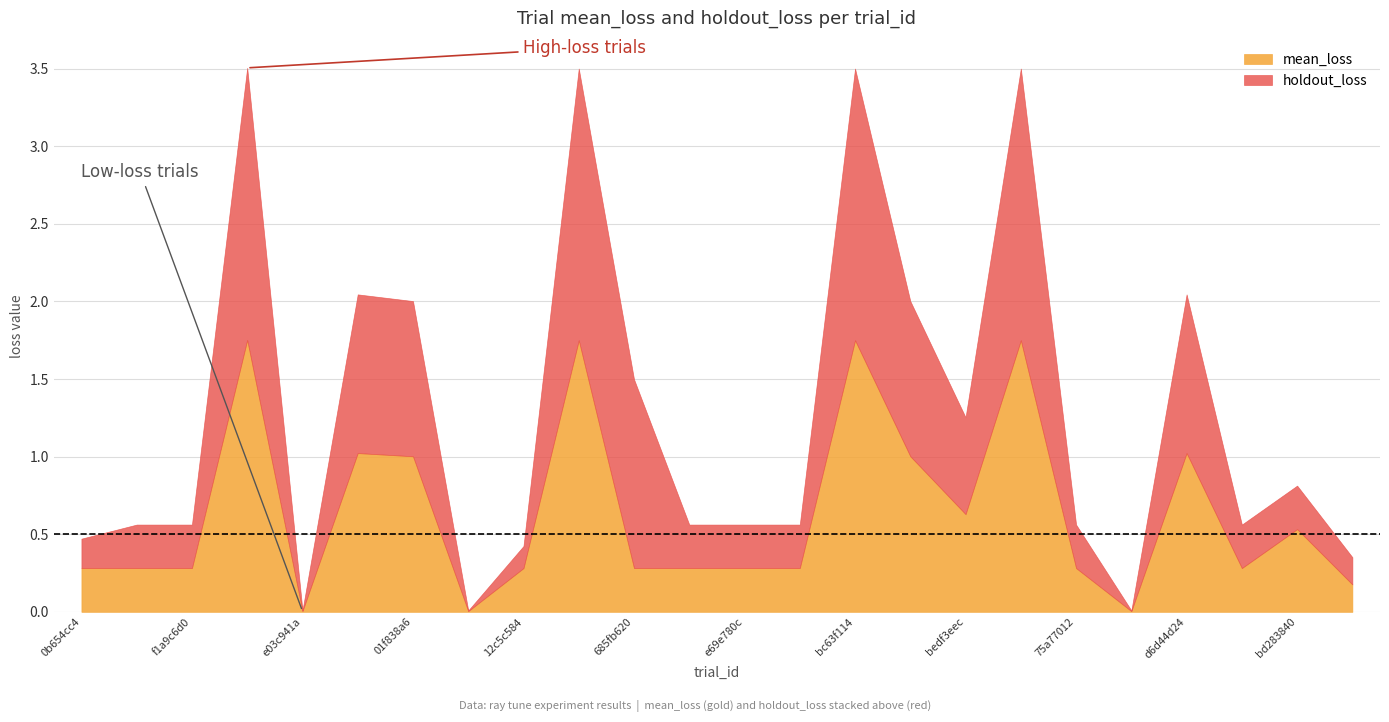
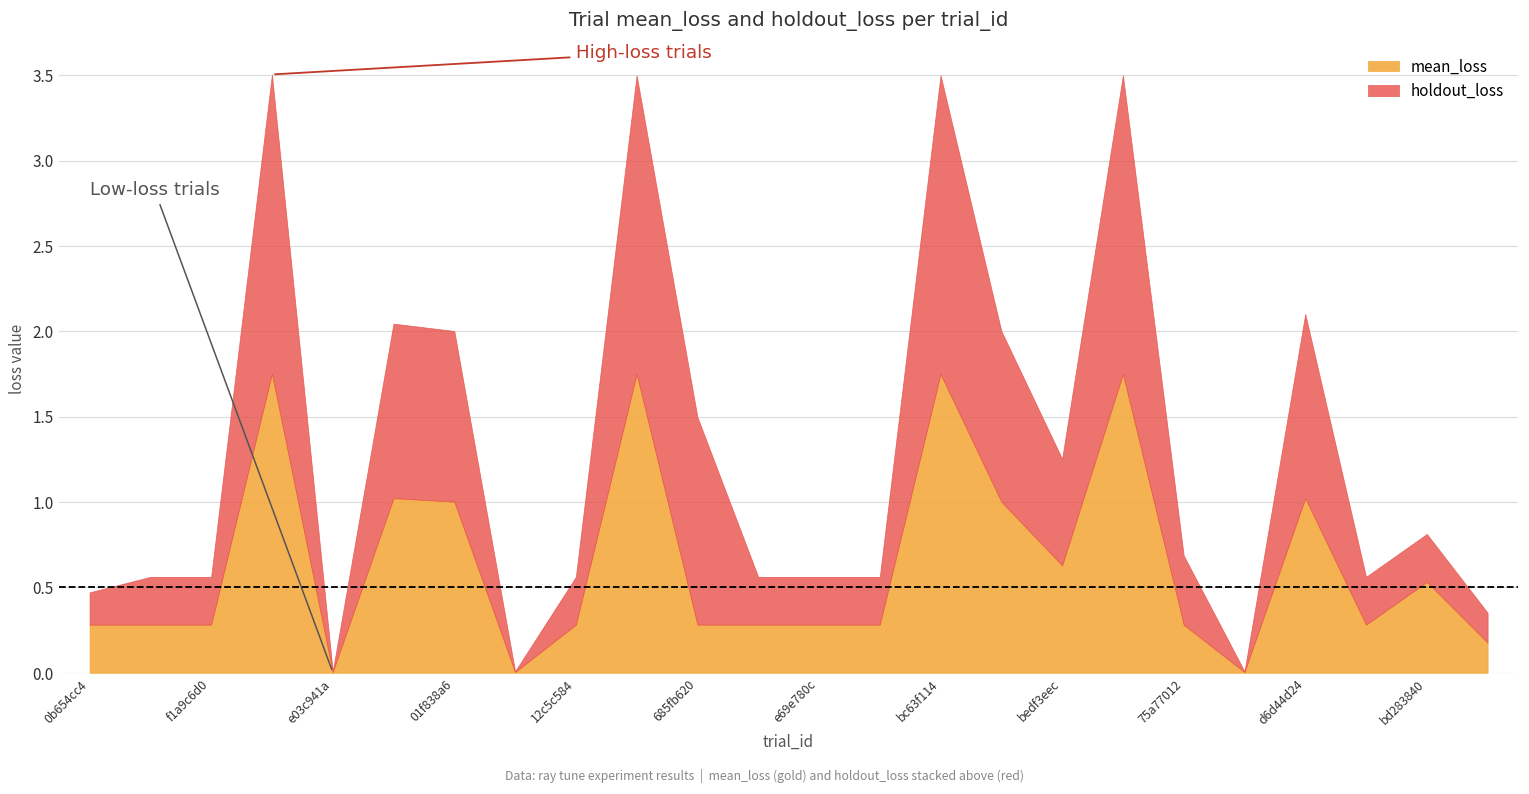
  {
    "mean_loss": {
      "0b654cc4": 0.28,
      "f1a9c6d0": 0.28,
      "01f838a6": 1.00,
      "12c5c584": 0.28,
      "685fb620": 0.28,
      "e69e780c": 0.28,
      "bc63f114": 1.75,
      "bedf3eec": 0.63,
      "75a77012": 0.28,
      "d6d44d24": 1.02,
      "bd283840": 0.53
    },
    "holdout_loss": {
      "0b654cc4": 0.19,
      "f1a9c6d0": 0.28,
      "01f838a6": 1.00,
-     "12c5c584": 0.14,
+     "12c5c584": 0.28,
      "685fb620": 1.22,
      "e69e780c": 0.28,
      "bc63f114": 1.75,
      "bedf3eec": 0.62,
-     "75a77012": 0.28,
-     "d6d44d24": 1.02,
+     "75a77012": 0.41,
+     "d6d44d24": 1.08,
      "bd283840": 0.28
    }
  }
